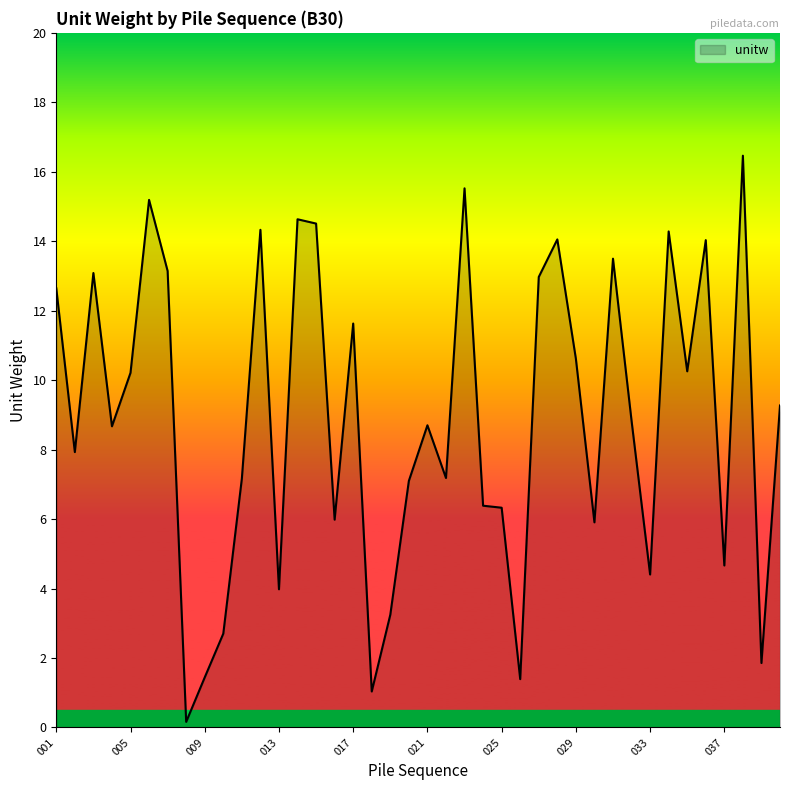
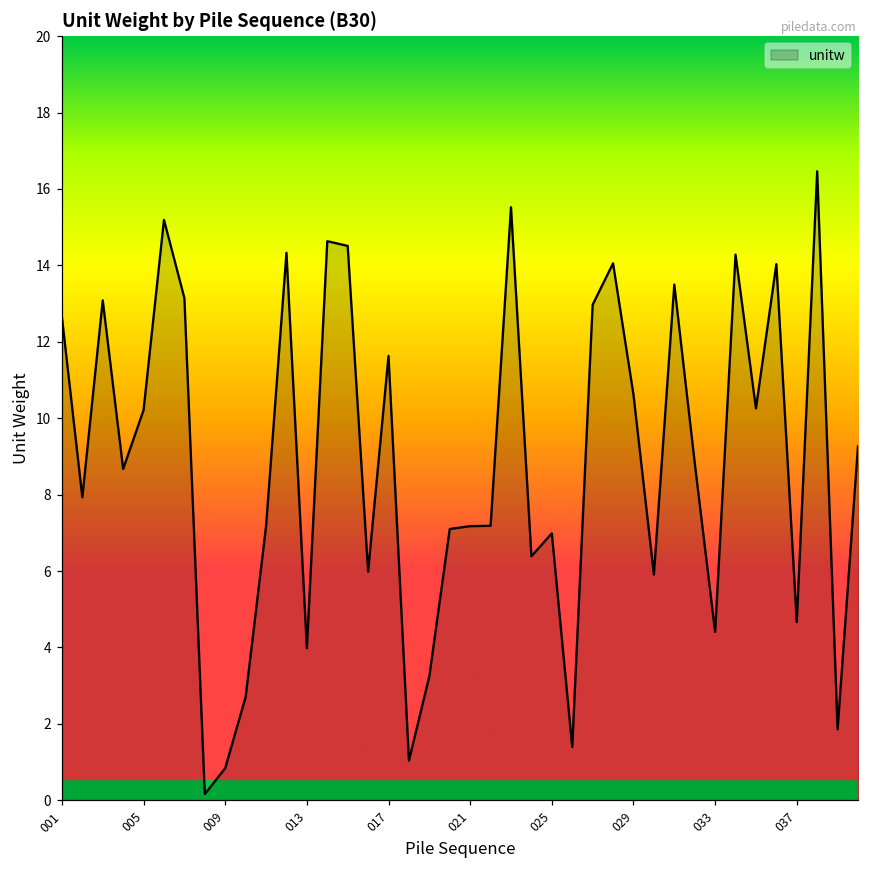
  {
    "001": 12.6,
    "005": 10.2,
-   "009": 1.4,
+   "009": 0.8,
    "013": 4.0,
    "017": 11.6,
-   "021": 8.7,
-   "025": 6.3,
+   "021": 7.2,
+   "025": 7.0,
    "029": 10.6,
    "033": 4.4,
    "037": 4.7
  }
